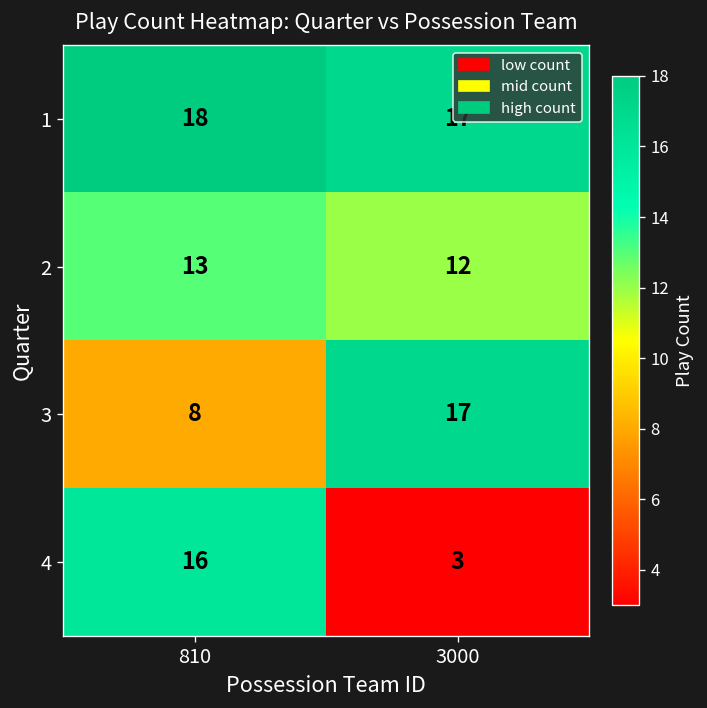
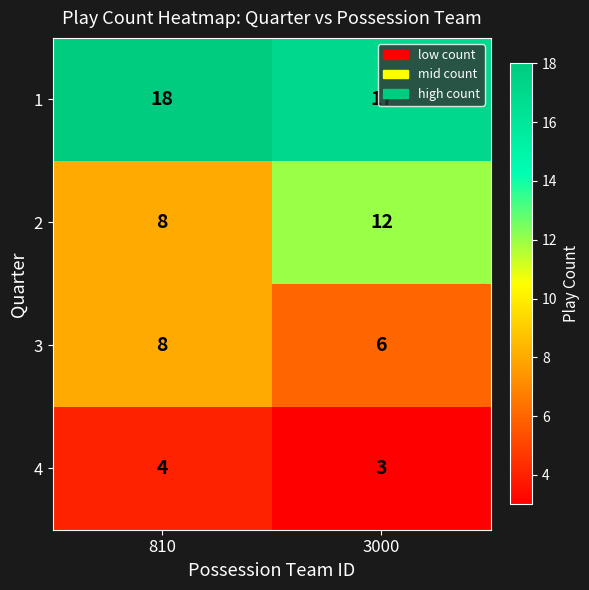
  {
    "1": {
      "810": 18
    },
    "2": {
-     "810": 13,
+     "810": 8,
      "3000": 12
    },
    "3": {
      "810": 8,
-     "3000": 17
+     "3000": 6
    },
    "4": {
-     "810": 16,
+     "810": 4,
      "3000": 3
    }
  }
